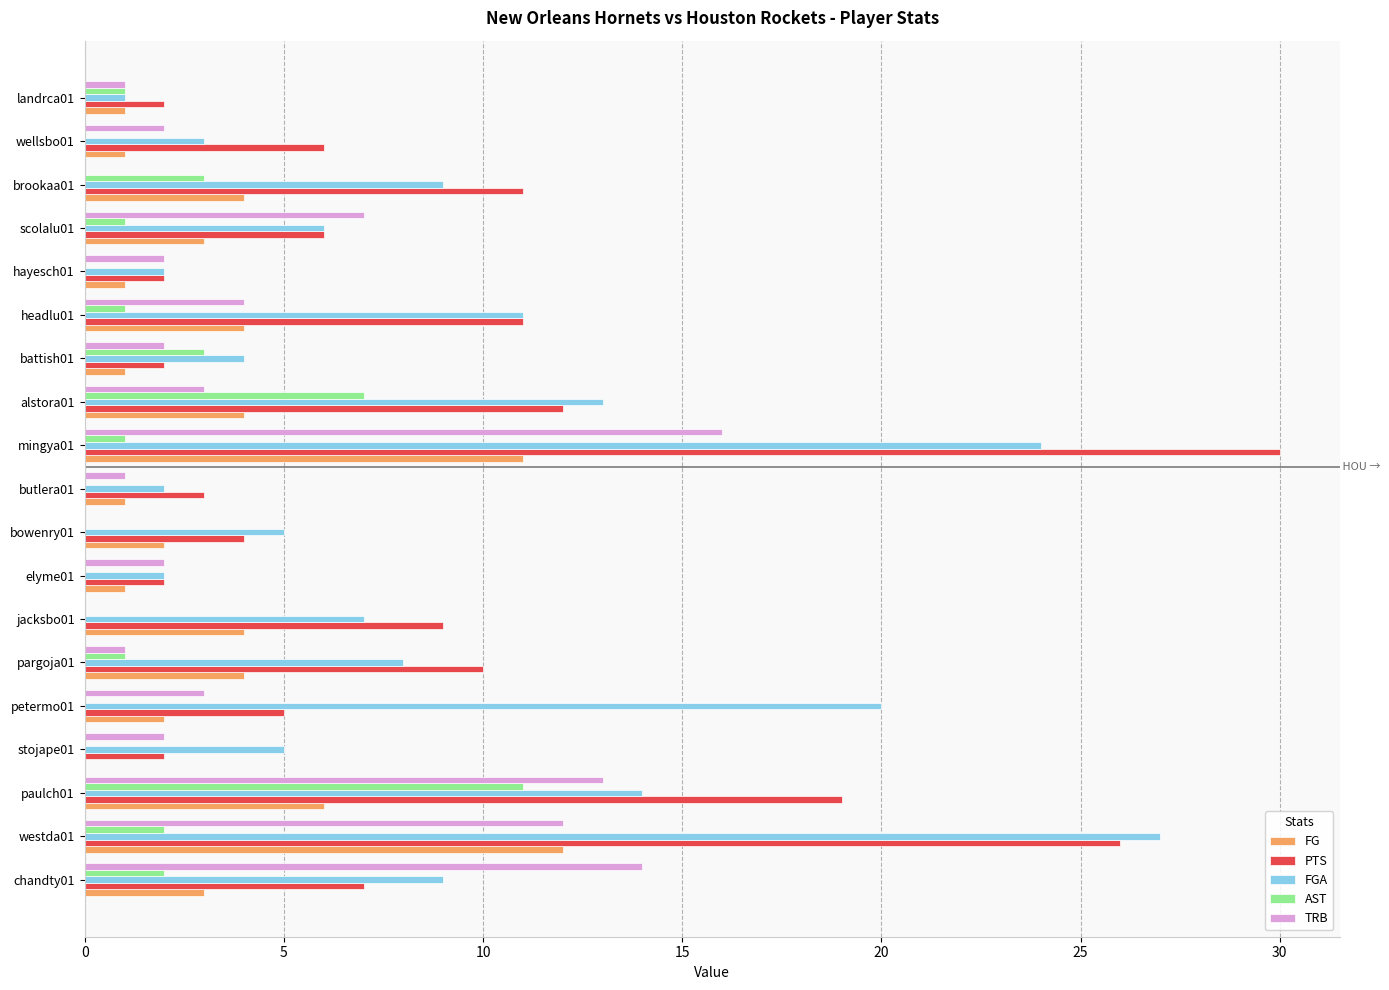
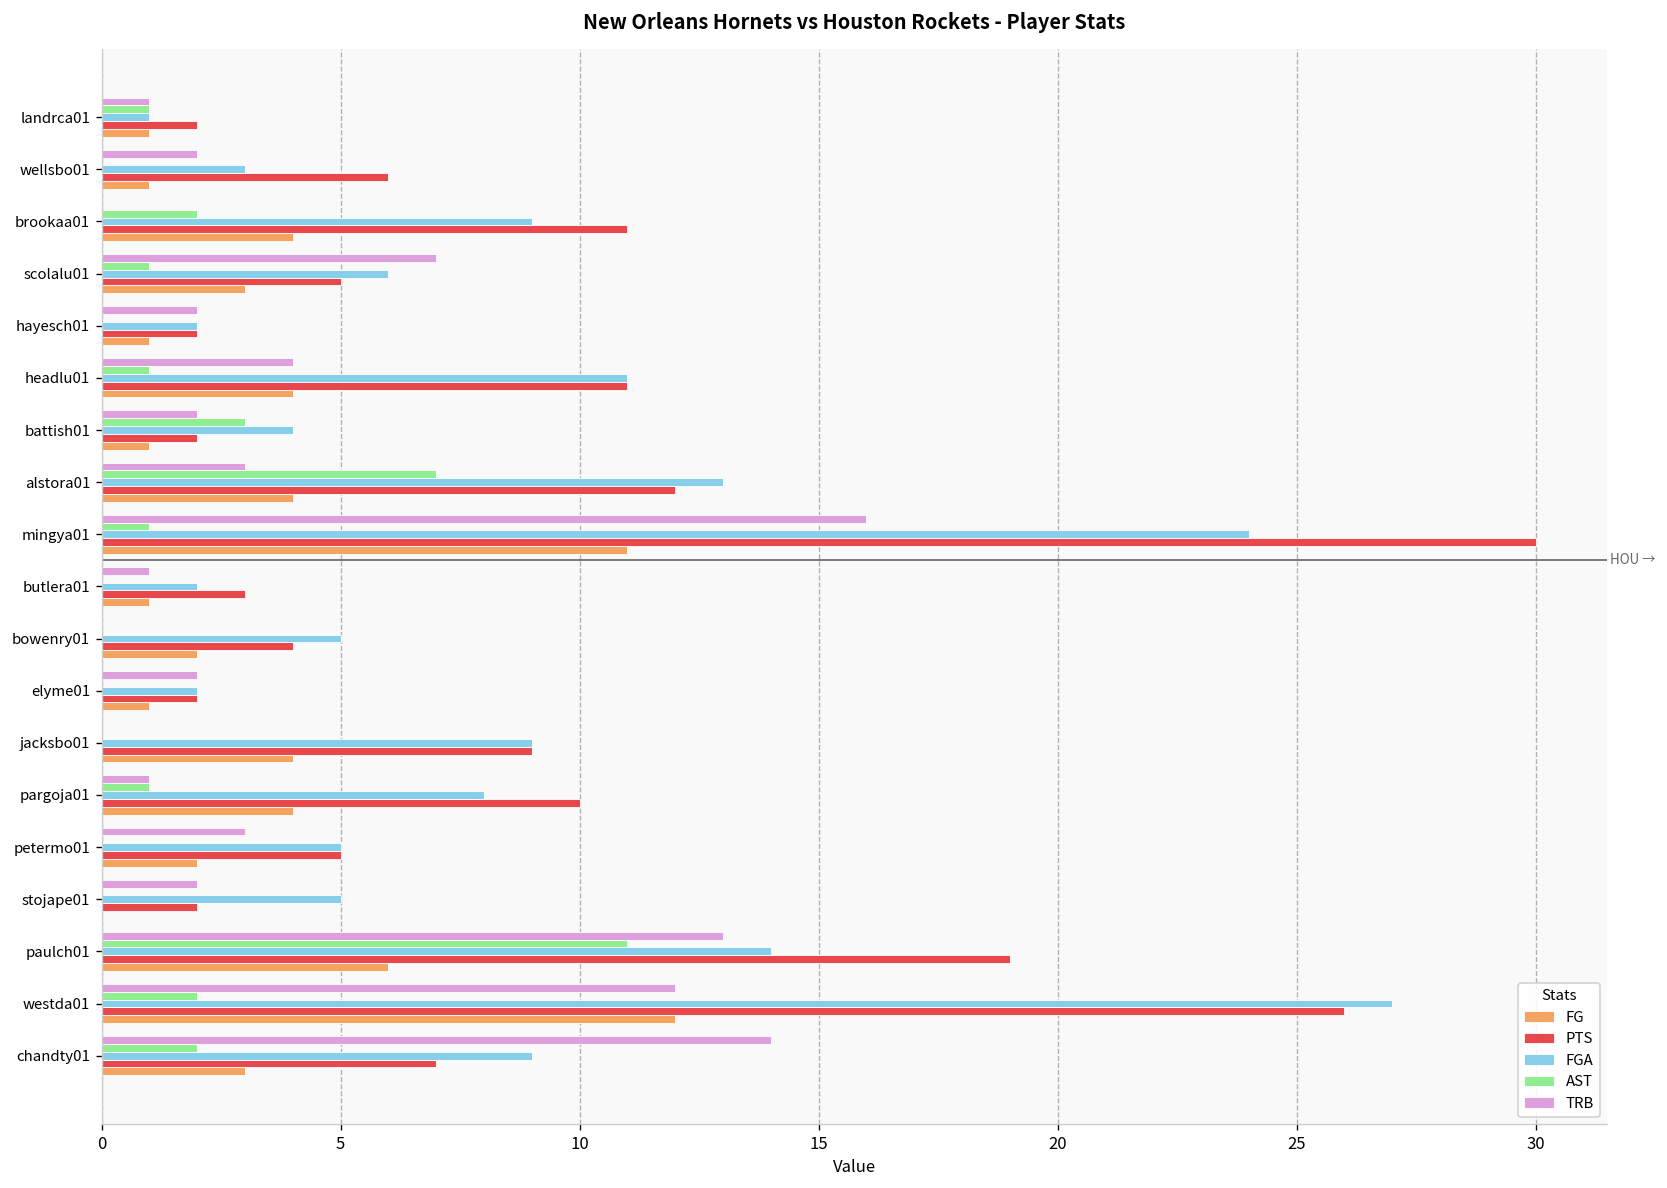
  {
    "FG": {
      "landrca01": 1,
      "wellsbo01": 1,
      "brookaa01": 4,
      "scolalu01": 3,
      "hayesch01": 1,
      "headlu01": 4,
      "battish01": 1,
      "alstora01": 4,
      "mingya01": 11,
      "butlera01": 1,
      "bowenry01": 2,
      "elyme01": 1,
      "jacksbo01": 4,
      "pargoja01": 4,
      "petermo01": 2,
      "stojape01": 0,
      "paulch01": 6,
      "westda01": 12,
      "chandty01": 3
    },
    "PTS": {
      "landrca01": 2,
      "wellsbo01": 6,
      "brookaa01": 11,
-     "scolalu01": 6,
+     "scolalu01": 5,
      "hayesch01": 2,
      "headlu01": 11,
      "battish01": 2,
      "alstora01": 12,
      "mingya01": 30,
      "butlera01": 3,
      "bowenry01": 4,
      "elyme01": 2,
      "jacksbo01": 9,
      "pargoja01": 10,
      "petermo01": 5,
      "stojape01": 2,
      "paulch01": 19,
      "westda01": 26,
      "chandty01": 7
    },
    "FGA": {
      "landrca01": 1,
      "wellsbo01": 3,
      "brookaa01": 9,
      "scolalu01": 6,
      "hayesch01": 2,
      "headlu01": 11,
      "battish01": 4,
      "alstora01": 13,
      "mingya01": 24,
      "butlera01": 2,
      "bowenry01": 5,
      "elyme01": 2,
-     "jacksbo01": 7,
+     "jacksbo01": 9,
      "pargoja01": 8,
-     "petermo01": 20,
+     "petermo01": 5,
      "stojape01": 5,
      "paulch01": 14,
      "westda01": 27,
      "chandty01": 9
    },
    "AST": {
      "landrca01": 1,
      "wellsbo01": 0,
-     "brookaa01": 3,
+     "brookaa01": 2,
      "scolalu01": 1,
      "hayesch01": 0,
      "headlu01": 1,
      "battish01": 3,
      "alstora01": 7,
      "mingya01": 1,
      "butlera01": 0,
      "bowenry01": 0,
      "elyme01": 0,
      "jacksbo01": 0,
      "pargoja01": 1,
      "petermo01": 0,
      "stojape01": 0,
      "paulch01": 11,
      "westda01": 2,
      "chandty01": 2
    },
    "TRB": {
      "landrca01": 1,
      "wellsbo01": 2,
      "brookaa01": 0,
      "scolalu01": 7,
      "hayesch01": 2,
      "headlu01": 4,
      "battish01": 2,
      "alstora01": 3,
      "mingya01": 16,
      "butlera01": 1,
      "bowenry01": 0,
      "elyme01": 2,
      "jacksbo01": 0,
      "pargoja01": 1,
      "petermo01": 3,
      "stojape01": 2,
      "paulch01": 13,
      "westda01": 12,
      "chandty01": 14
    }
  }
